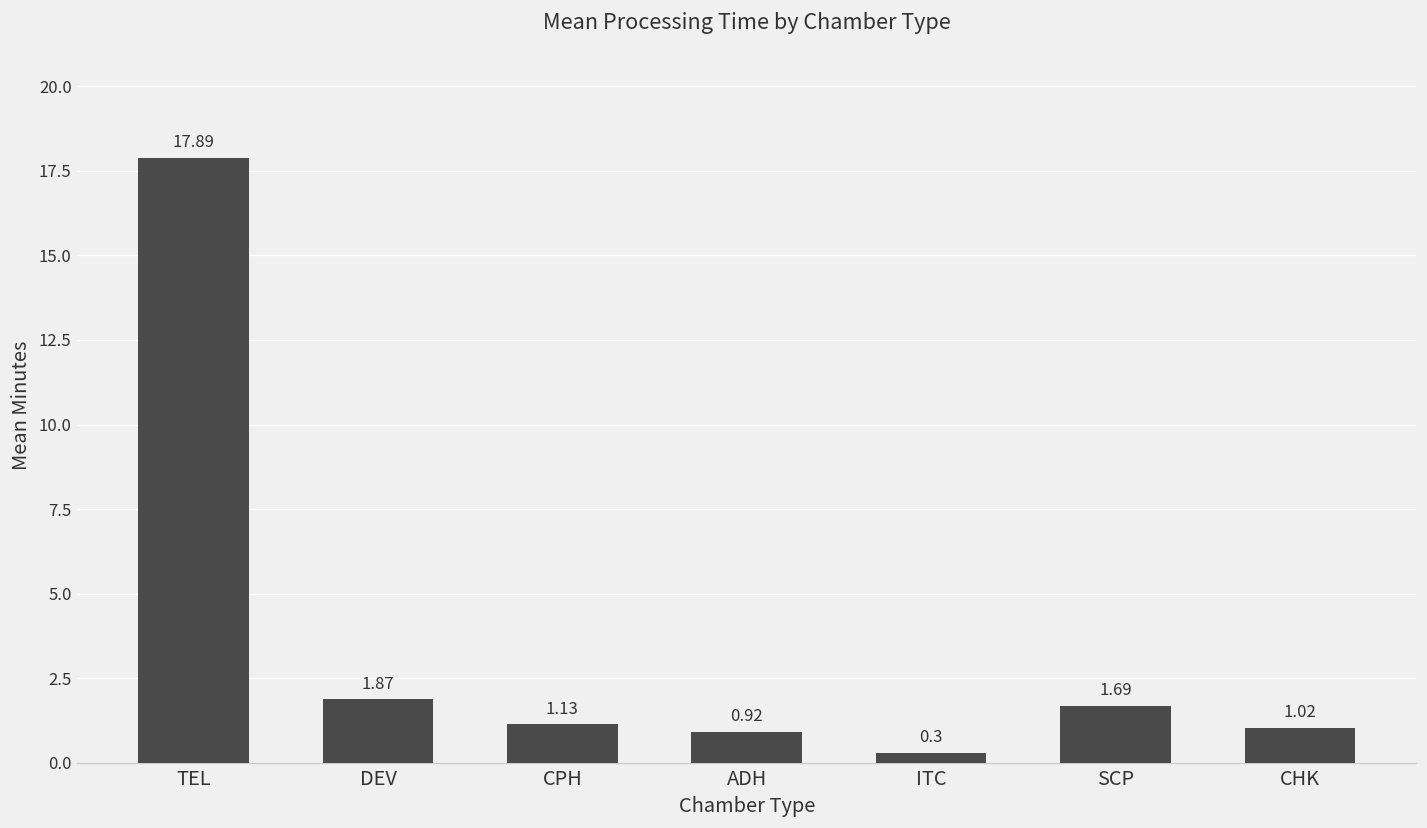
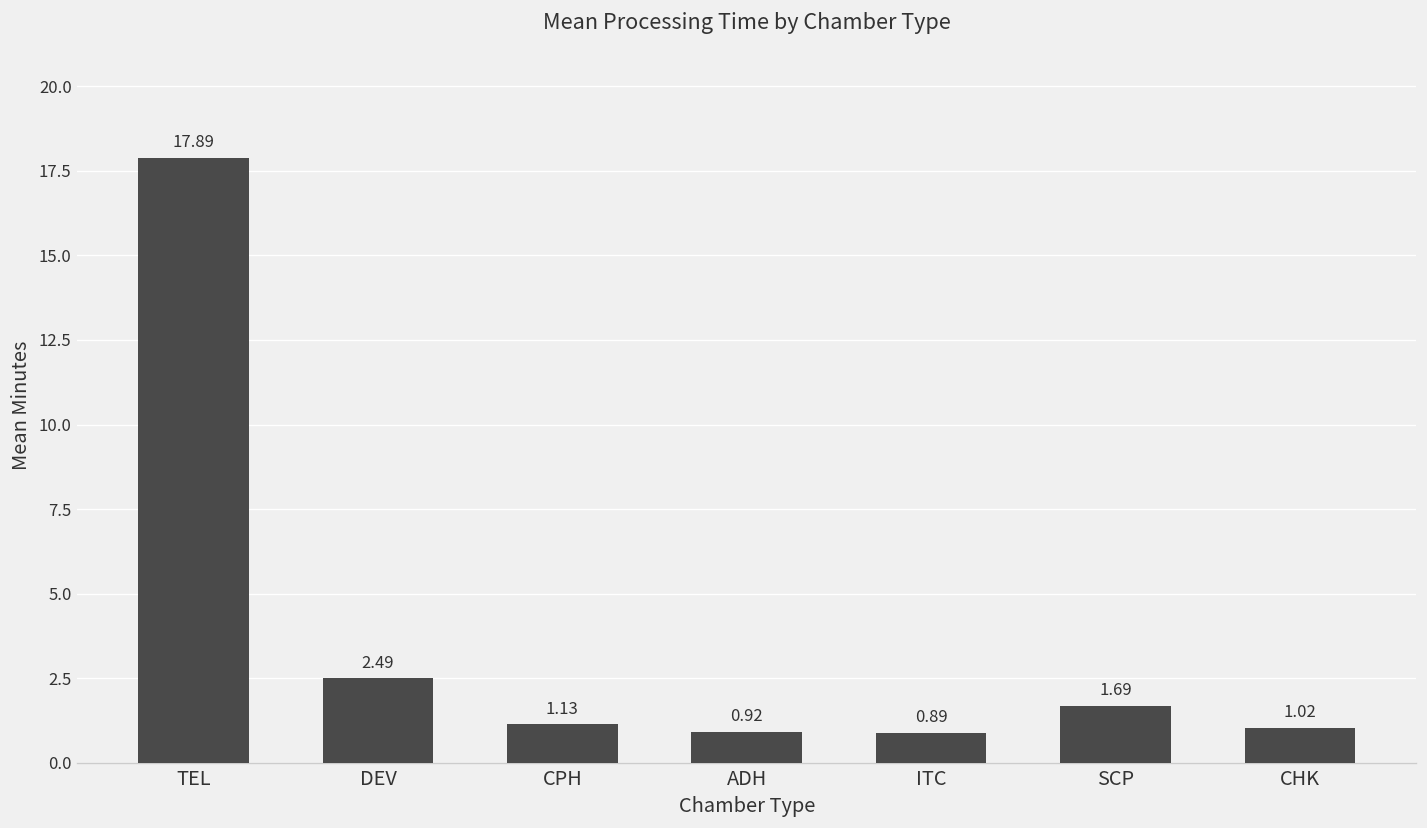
  {
    "TEL": 17.89,
-   "DEV": 1.87,
+   "DEV": 2.49,
    "CPH": 1.13,
    "ADH": 0.92,
-   "ITC": 0.3,
+   "ITC": 0.89,
    "SCP": 1.69,
    "CHK": 1.02
  }
